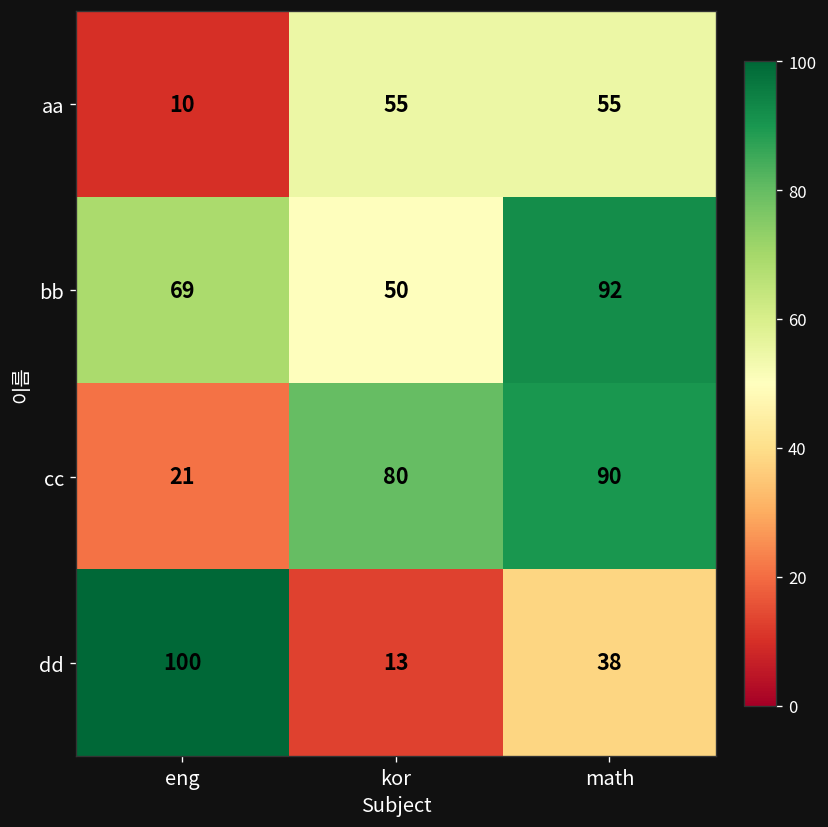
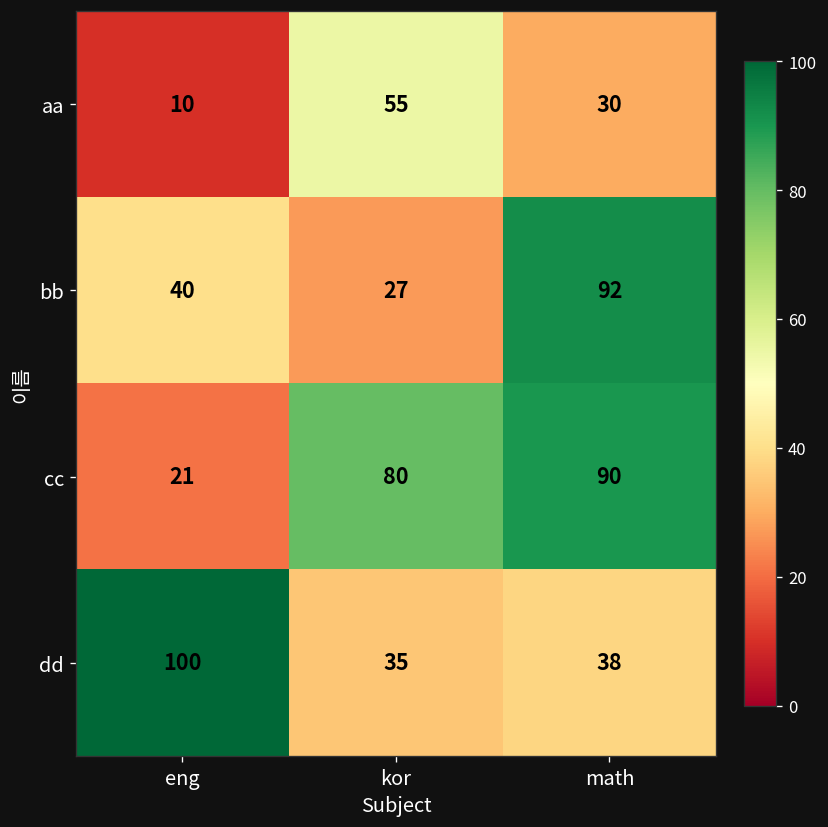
  {
    "aa": {
      "eng": 10,
      "kor": 55,
-     "math": 55
+     "math": 30
    },
    "bb": {
-     "eng": 69,
-     "kor": 50,
+     "eng": 40,
+     "kor": 27,
      "math": 92
    },
    "cc": {
      "eng": 21,
      "kor": 80,
      "math": 90
    },
    "dd": {
      "eng": 100,
-     "kor": 13,
+     "kor": 35,
      "math": 38
    }
  }
